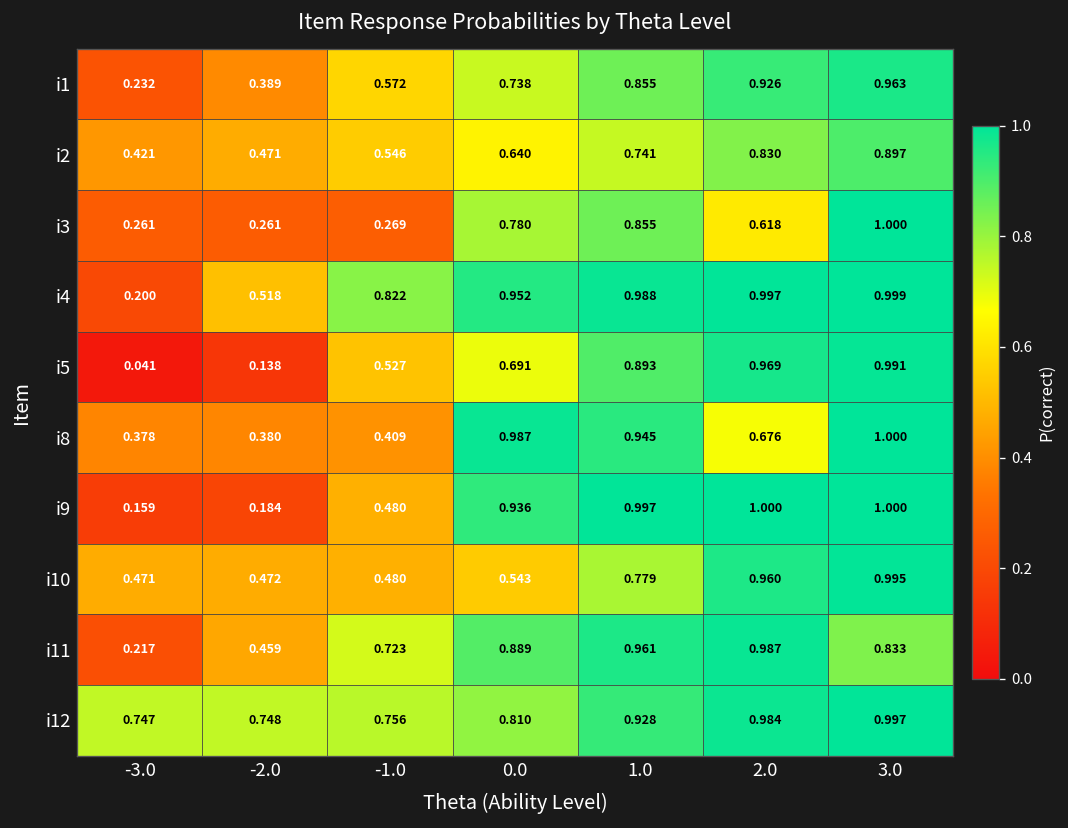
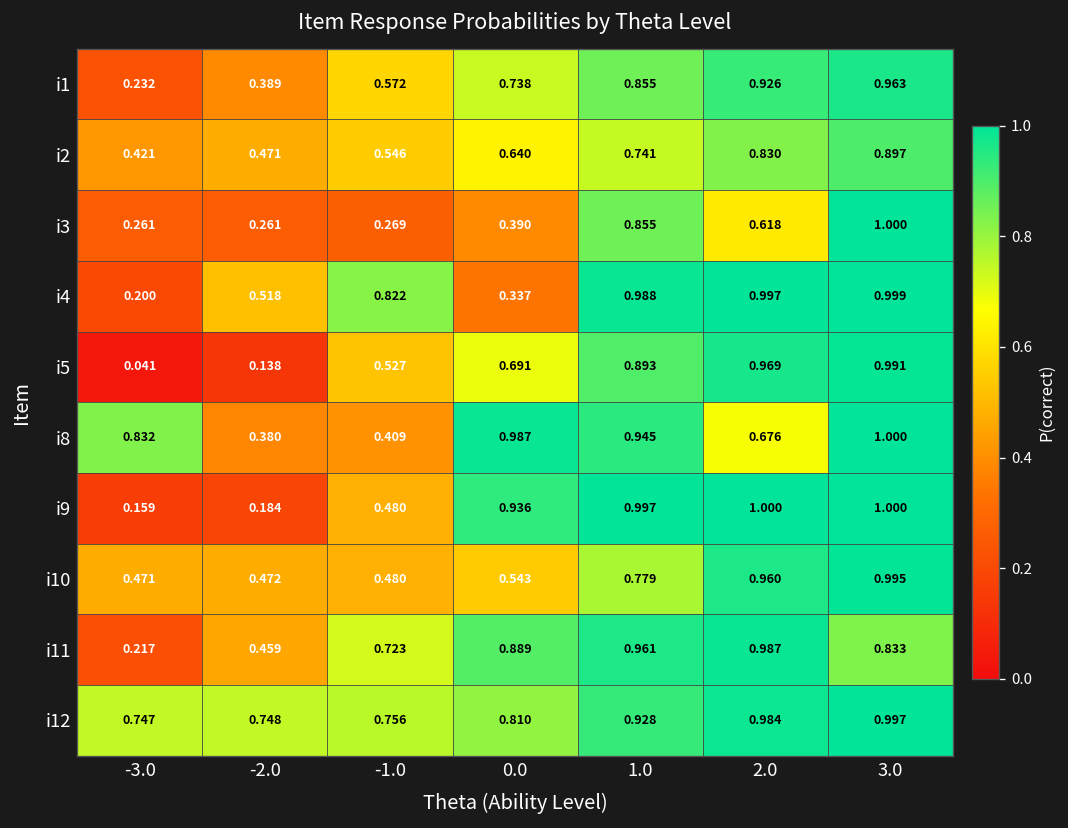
  {
    "i1": {
      "-3.0": 0.232,
      "-2.0": 0.389,
      "-1.0": 0.572,
      "0.0": 0.738,
      "1.0": 0.855,
      "2.0": 0.926,
      "3.0": 0.963
    },
    "i2": {
      "-3.0": 0.421,
      "-2.0": 0.471,
      "-1.0": 0.546,
      "0.0": 0.640,
      "1.0": 0.741,
      "2.0": 0.830,
      "3.0": 0.897
    },
    "i3": {
      "-3.0": 0.261,
      "-2.0": 0.261,
      "-1.0": 0.269,
-     "0.0": 0.780,
+     "0.0": 0.390,
      "1.0": 0.855,
      "2.0": 0.618,
      "3.0": 1.000
    },
    "i4": {
      "-3.0": 0.200,
      "-2.0": 0.518,
      "-1.0": 0.822,
-     "0.0": 0.952,
+     "0.0": 0.337,
      "1.0": 0.988,
      "2.0": 0.997,
      "3.0": 0.999
    },
    "i5": {
      "-3.0": 0.041,
      "-2.0": 0.138,
      "-1.0": 0.527,
      "0.0": 0.691,
      "1.0": 0.893,
      "2.0": 0.969,
      "3.0": 0.991
    },
    "i8": {
-     "-3.0": 0.378,
+     "-3.0": 0.832,
      "-2.0": 0.380,
      "-1.0": 0.409,
      "0.0": 0.987,
      "1.0": 0.945,
      "2.0": 0.676,
      "3.0": 1.000
    },
    "i9": {
      "-3.0": 0.159,
      "-2.0": 0.184,
      "-1.0": 0.480,
      "0.0": 0.936,
      "1.0": 0.997,
      "2.0": 1.000,
      "3.0": 1.000
    },
    "i10": {
      "-3.0": 0.471,
      "-2.0": 0.472,
      "-1.0": 0.480,
      "0.0": 0.543,
      "1.0": 0.779,
      "2.0": 0.960,
      "3.0": 0.995
    },
    "i11": {
      "-3.0": 0.217,
      "-2.0": 0.459,
      "-1.0": 0.723,
      "0.0": 0.889,
      "1.0": 0.961,
      "2.0": 0.987,
      "3.0": 0.833
    },
    "i12": {
      "-3.0": 0.747,
      "-2.0": 0.748,
      "-1.0": 0.756,
      "0.0": 0.810,
      "1.0": 0.928,
      "2.0": 0.984,
      "3.0": 0.997
    }
  }
